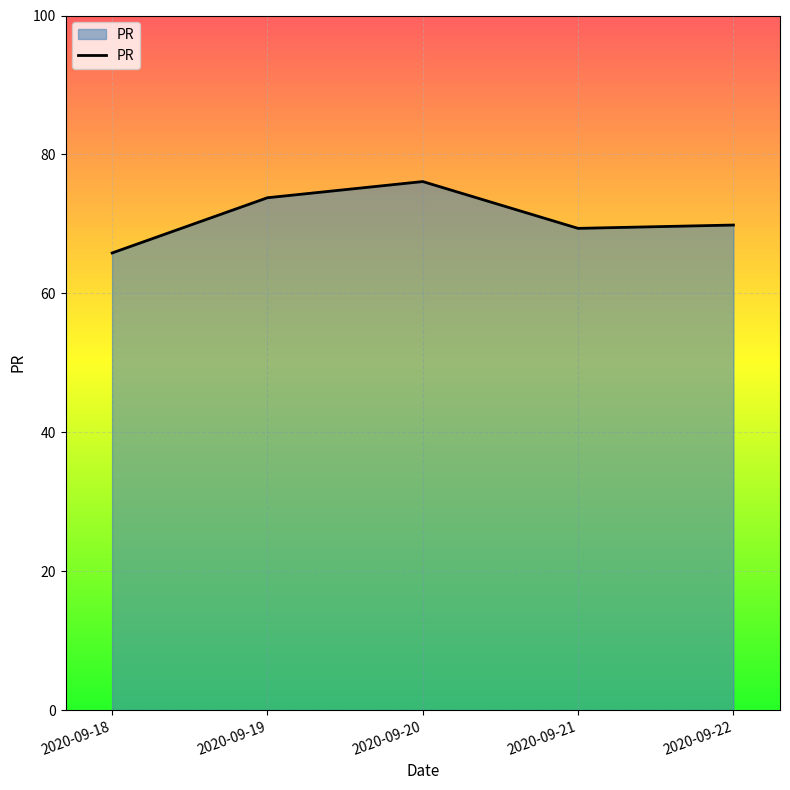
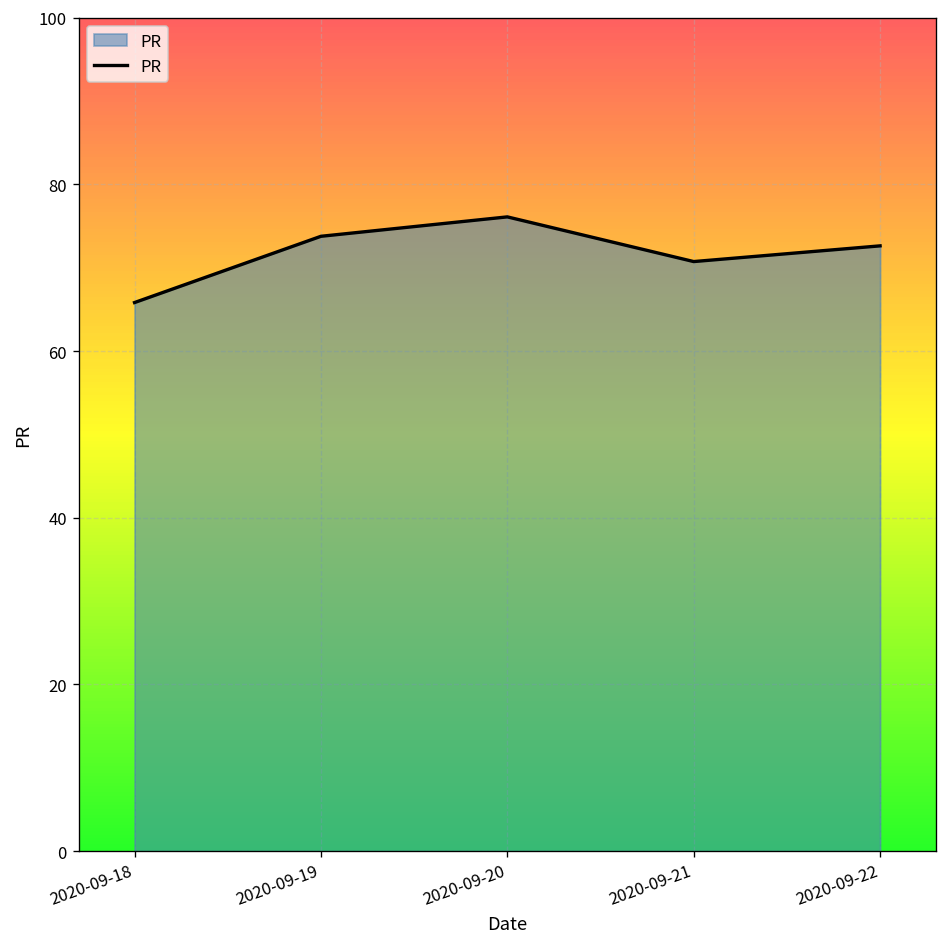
  {
    "2020-09-18": 66,
    "2020-09-19": 74,
    "2020-09-20": 76,
-   "2020-09-21": 69,
-   "2020-09-22": 70
+   "2020-09-21": 71,
+   "2020-09-22": 73
  }
